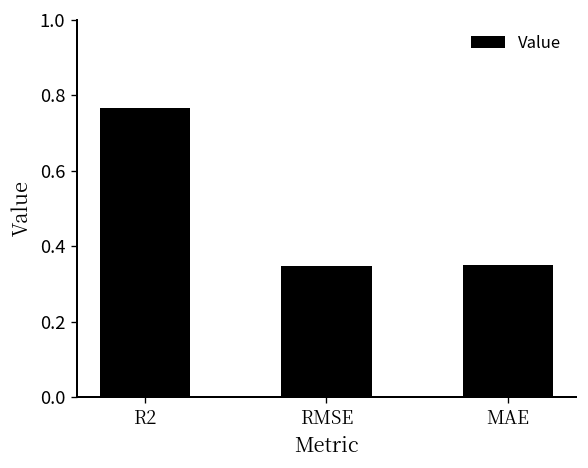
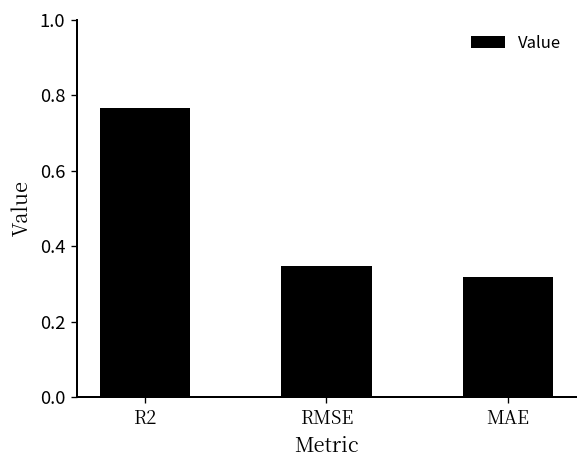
  {
    "R2": 0.77,
    "RMSE": 0.35,
-   "MAE": 0.35
+   "MAE": 0.32
  }
